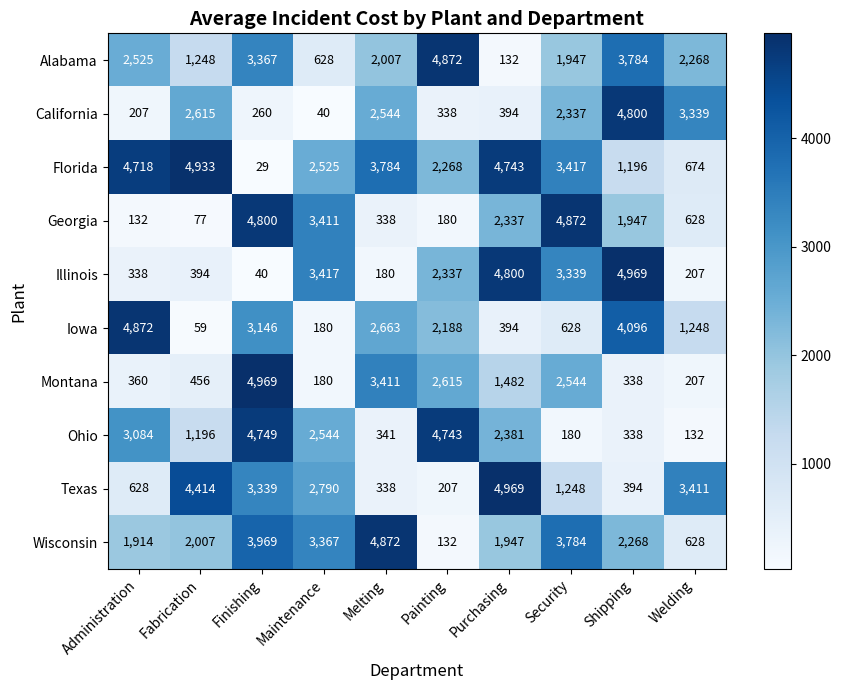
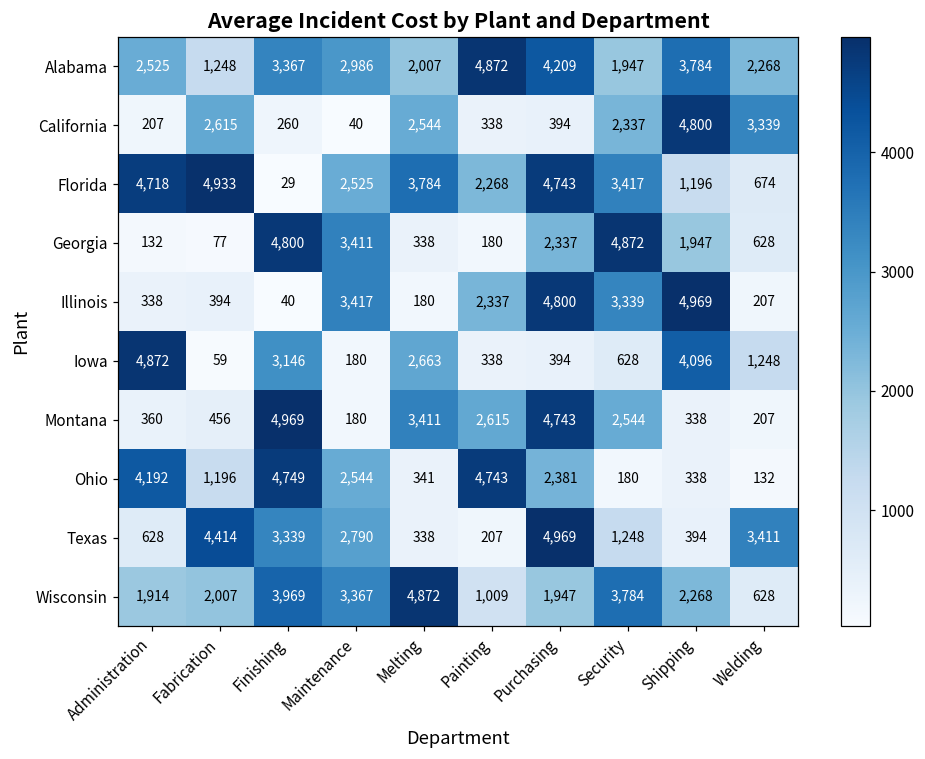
  {
    "Alabama": {
      "Administration": "2,525",
      "Fabrication": "1,248",
      "Finishing": "3,367",
-     "Maintenance": "628",
+     "Maintenance": "2,986",
      "Melting": "2,007",
      "Painting": "4,872",
-     "Purchasing": "132",
+     "Purchasing": "4,209",
      "Security": "1,947",
      "Shipping": "3,784",
      "Welding": "2,268"
    },
    "California": {
      "Administration": "207",
      "Fabrication": "2,615",
      "Finishing": "260",
      "Maintenance": "40",
      "Melting": "2,544",
      "Painting": "338",
      "Purchasing": "394",
      "Security": "2,337",
      "Shipping": "4,800",
      "Welding": "3,339"
    },
    "Florida": {
      "Administration": "4,718",
      "Fabrication": "4,933",
      "Finishing": "29",
      "Maintenance": "2,525",
      "Melting": "3,784",
      "Painting": "2,268",
      "Purchasing": "4,743",
      "Security": "3,417",
      "Shipping": "1,196",
      "Welding": "674"
    },
    "Georgia": {
      "Administration": "132",
      "Fabrication": "77",
      "Finishing": "4,800",
      "Maintenance": "3,411",
      "Melting": "338",
      "Painting": "180",
      "Purchasing": "2,337",
      "Security": "4,872",
      "Shipping": "1,947",
      "Welding": "628"
    },
    "Illinois": {
      "Administration": "338",
      "Fabrication": "394",
      "Finishing": "40",
      "Maintenance": "3,417",
      "Melting": "180",
      "Painting": "2,337",
      "Purchasing": "4,800",
      "Security": "3,339",
      "Shipping": "4,969",
      "Welding": "207"
    },
    "Iowa": {
      "Administration": "4,872",
      "Fabrication": "59",
      "Finishing": "3,146",
      "Maintenance": "180",
      "Melting": "2,663",
-     "Painting": "2,188",
+     "Painting": "338",
      "Purchasing": "394",
      "Security": "628",
      "Shipping": "4,096",
      "Welding": "1,248"
    },
    "Montana": {
      "Administration": "360",
      "Fabrication": "456",
      "Finishing": "4,969",
      "Maintenance": "180",
      "Melting": "3,411",
      "Painting": "2,615",
-     "Purchasing": "1,482",
+     "Purchasing": "4,743",
      "Security": "2,544",
      "Shipping": "338",
      "Welding": "207"
    },
    "Ohio": {
-     "Administration": "3,084",
+     "Administration": "4,192",
      "Fabrication": "1,196",
      "Finishing": "4,749",
      "Maintenance": "2,544",
      "Melting": "341",
      "Painting": "4,743",
      "Purchasing": "2,381",
      "Security": "180",
      "Shipping": "338",
      "Welding": "132"
    },
    "Texas": {
      "Administration": "628",
      "Fabrication": "4,414",
      "Finishing": "3,339",
      "Maintenance": "2,790",
      "Melting": "338",
      "Painting": "207",
      "Purchasing": "4,969",
      "Security": "1,248",
      "Shipping": "394",
      "Welding": "3,411"
    },
    "Wisconsin": {
      "Administration": "1,914",
      "Fabrication": "2,007",
      "Finishing": "3,969",
      "Maintenance": "3,367",
      "Melting": "4,872",
-     "Painting": "132",
+     "Painting": "1,009",
      "Purchasing": "1,947",
      "Security": "3,784",
      "Shipping": "2,268",
      "Welding": "628"
    }
  }
